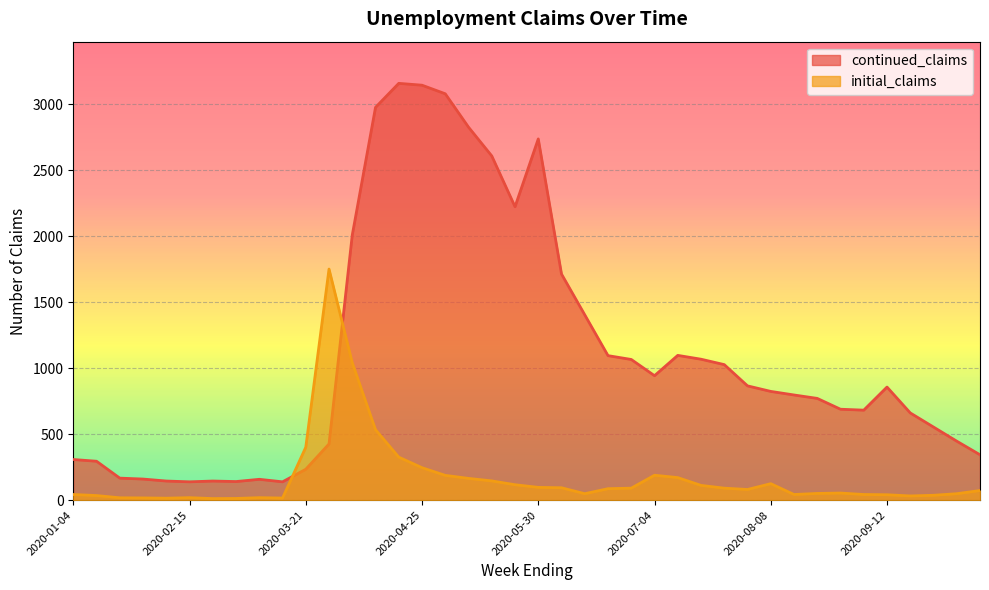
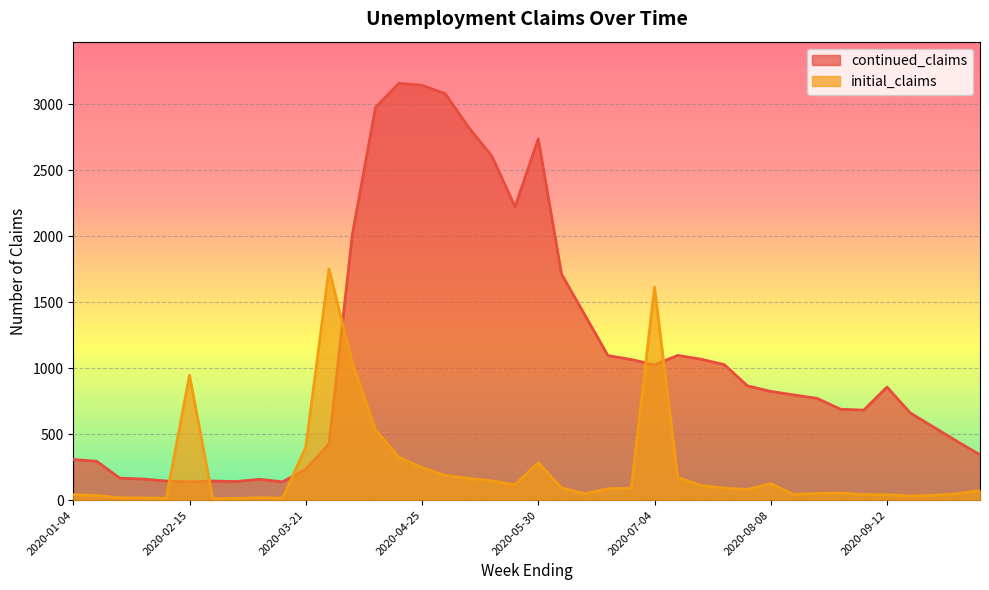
  {
    "continued_claims": {
      "2020-01-04": 310,
      "2020-02-15": 140,
      "2020-03-21": 230,
      "2020-04-25": 3140,
      "2020-05-30": 2740,
-     "2020-07-04": 940,
+     "2020-07-04": 1030,
      "2020-08-08": 820,
      "2020-09-12": 860
    },
    "initial_claims": {
      "2020-01-04": 40,
-     "2020-02-15": 20,
+     "2020-02-15": 950,
      "2020-03-21": 400,
      "2020-04-25": 250,
-     "2020-05-30": 100,
-     "2020-07-04": 190,
+     "2020-05-30": 280,
+     "2020-07-04": 1610,
      "2020-08-08": 130,
      "2020-09-12": 40
    }
  }
